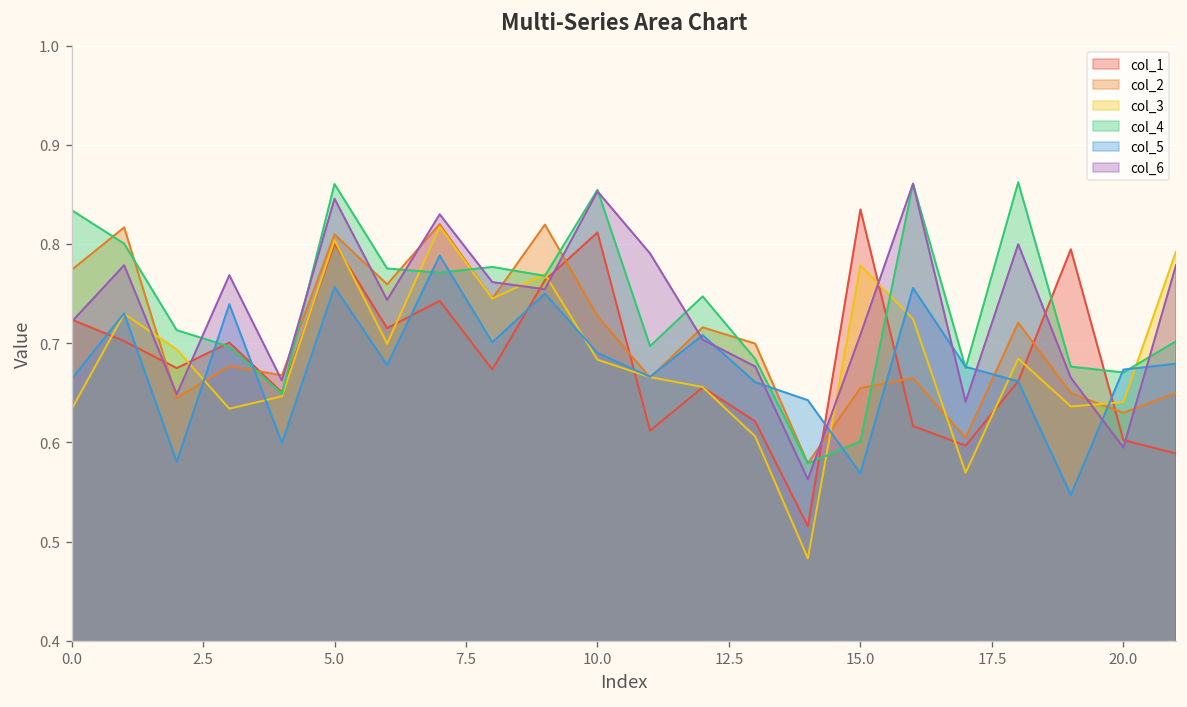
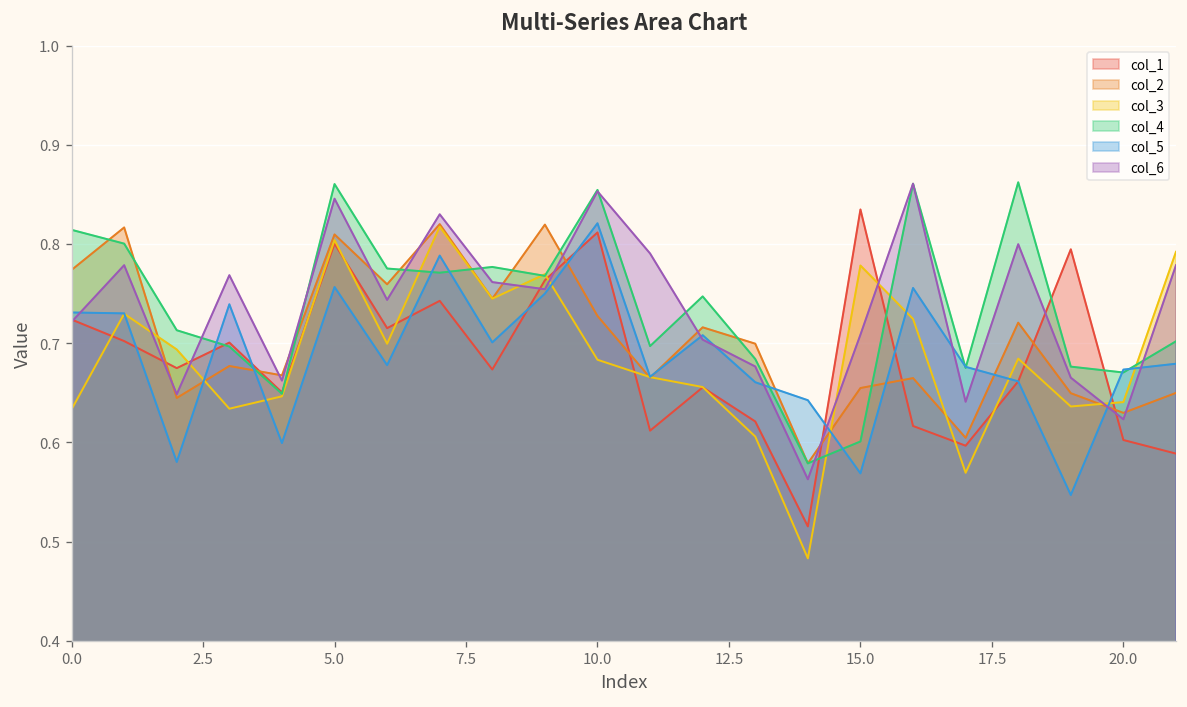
  {
    "col_4": {
-     "0.0": 0.83,
+     "0.0": 0.81,
      "5.0": 0.86,
      "15.0": 0.60
    },
    "col_5": {
-     "0.0": 0.66,
+     "0.0": 0.73,
      "5.0": 0.76,
-     "10.0": 0.69,
+     "10.0": 0.82,
      "15.0": 0.57
    },
    "col_6": {
      "5.0": 0.85,
      "15.0": 0.71,
-     "20.0": 0.59
+     "20.0": 0.62
    }
  }
